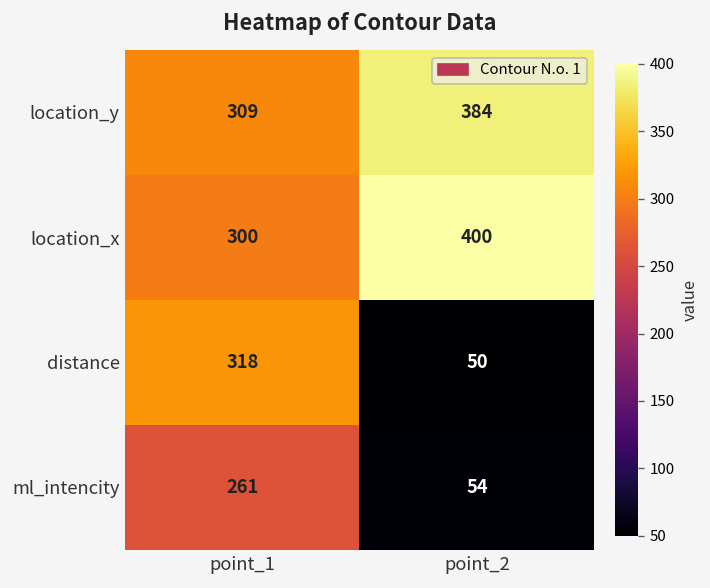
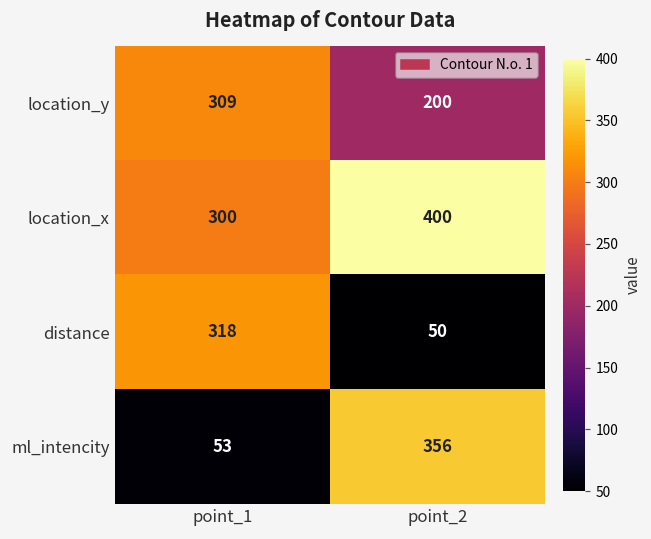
  {
    "location_y": {
      "point_1": 309,
-     "point_2": 384
+     "point_2": 200
    },
    "location_x": {
      "point_1": 300,
      "point_2": 400
    },
    "distance": {
      "point_1": 318,
      "point_2": 50
    },
    "ml_intencity": {
-     "point_1": 261,
-     "point_2": 54
+     "point_1": 53,
+     "point_2": 356
    }
  }
